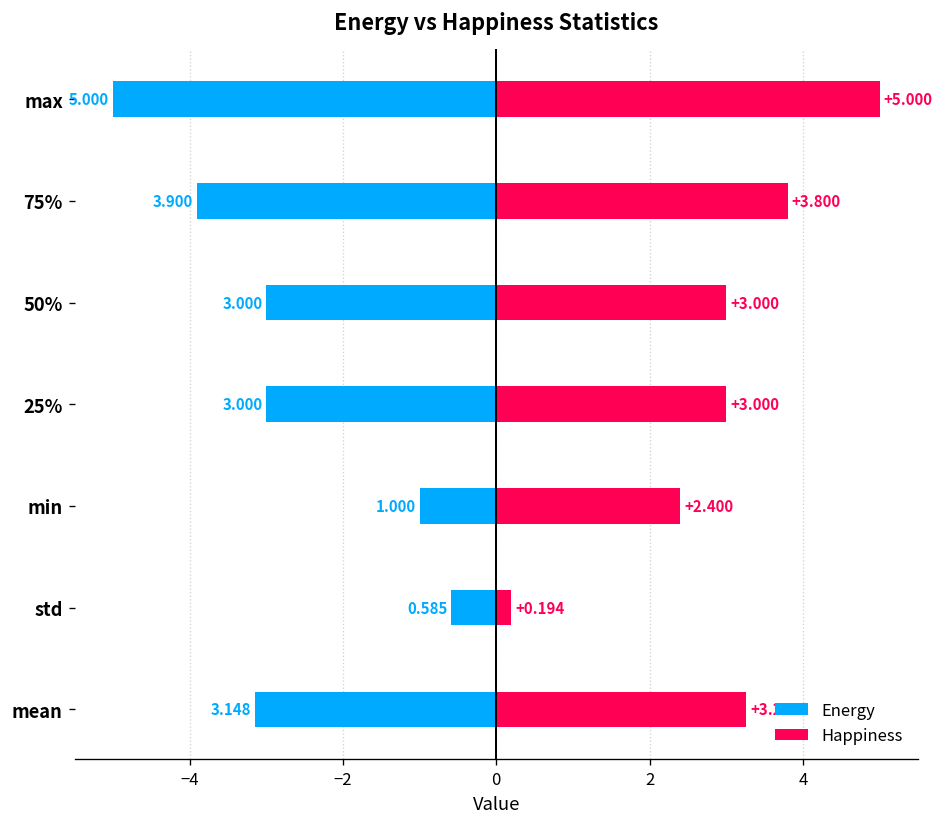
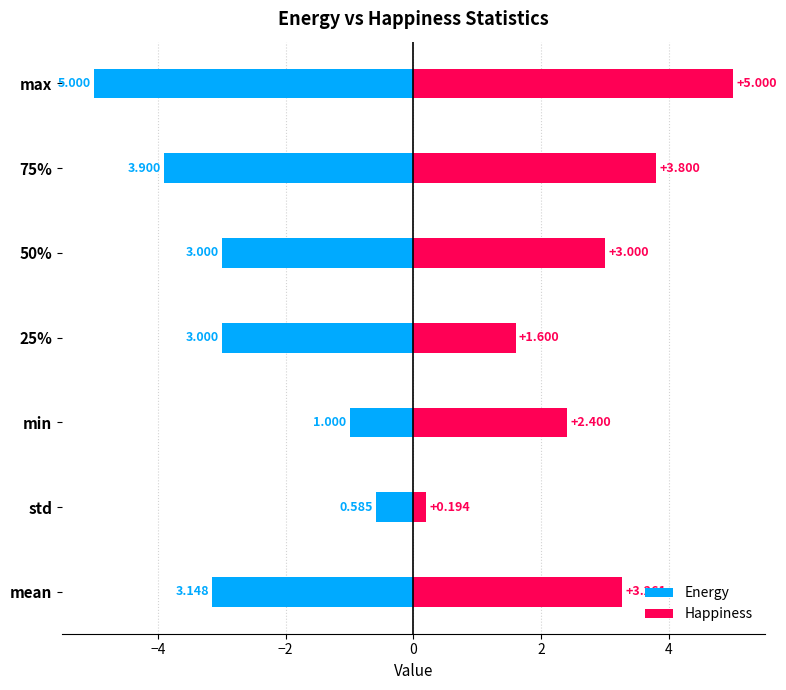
  {
    "Happiness": {
      "max": "+5.000",
      "75%": "+3.800",
      "50%": "+3.000",
-     "25%": "+3.000",
+     "25%": "+1.600",
      "min": "+2.400",
      "std": "+0.194",
      "mean": "+3.261"
    }
  }
